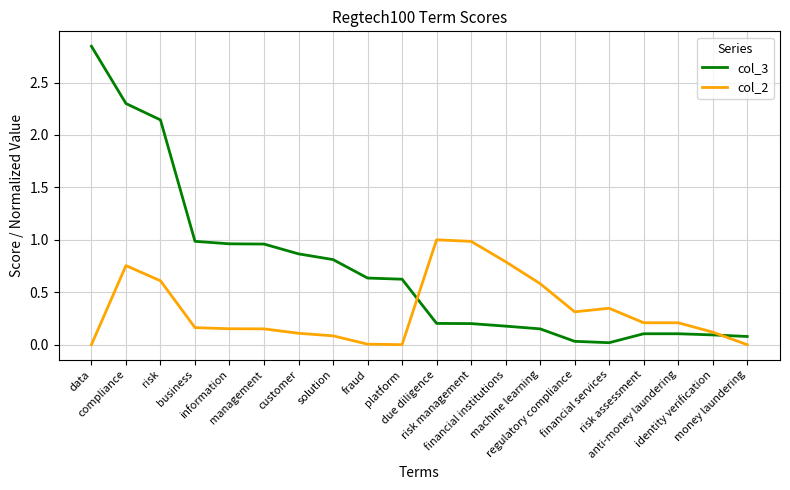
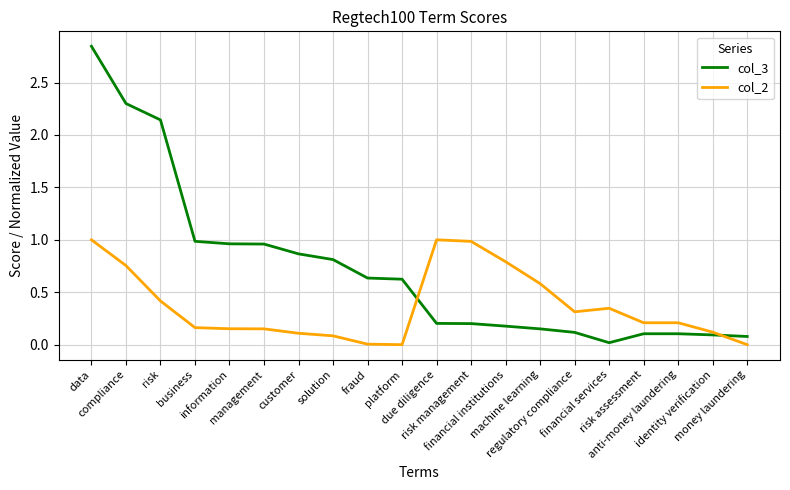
  {
    "col_3": {
      "data": 2.85,
      "compliance": 2.30,
      "risk": 2.14,
      "business": 0.99,
      "information": 0.96,
      "management": 0.96,
      "customer": 0.87,
      "solution": 0.81,
      "fraud": 0.64,
      "platform": 0.62,
      "due diligence": 0.20,
      "risk management": 0.20,
      "financial institutions": 0.18,
      "machine learning": 0.15,
-     "regulatory compliance": 0.03,
+     "regulatory compliance": 0.12,
      "financial services": 0.02,
      "risk assessment": 0.10,
      "anti-money laundering": 0.10,
      "identity verification": 0.09,
      "money laundering": 0.08
    },
    "col_2": {
-     "data": 0,
+     "data": 1,
      "compliance": 0.75,
-     "risk": 0.61,
+     "risk": 0.42,
      "business": 0.16,
      "information": 0.15,
      "management": 0.15,
      "customer": 0.11,
      "solution": 0.08,
      "fraud": 0.00,
      "platform": 0.00,
      "due diligence": 1.00,
      "risk management": 0.99,
      "financial institutions": 0.79,
      "machine learning": 0.58,
      "regulatory compliance": 0.31,
      "financial services": 0.35,
      "risk assessment": 0.21,
      "anti-money laundering": 0.21,
      "identity verification": 0.12,
      "money laundering": 0.00
    }
  }
